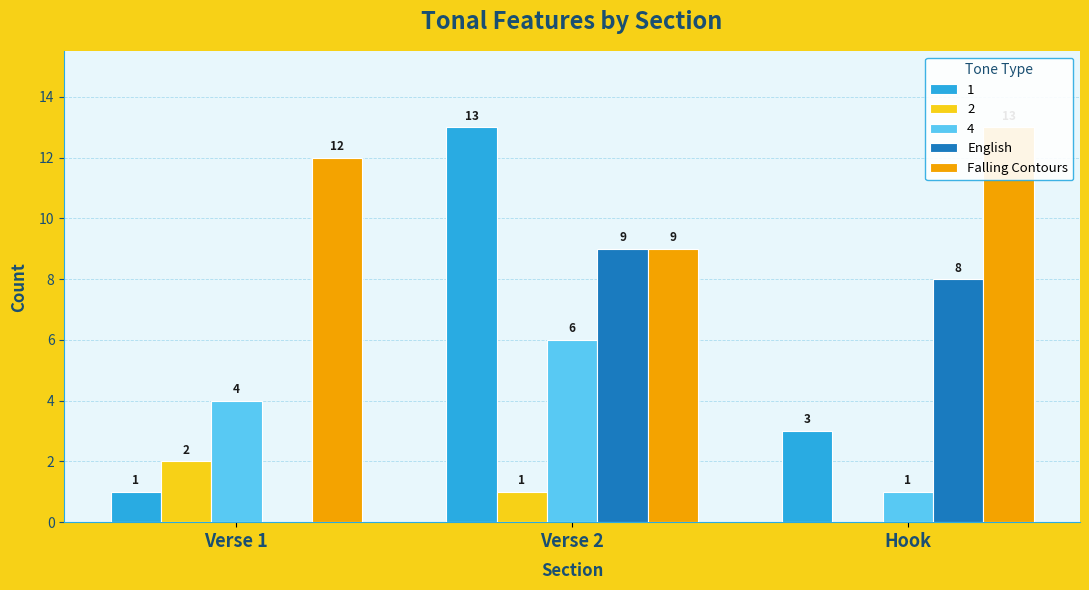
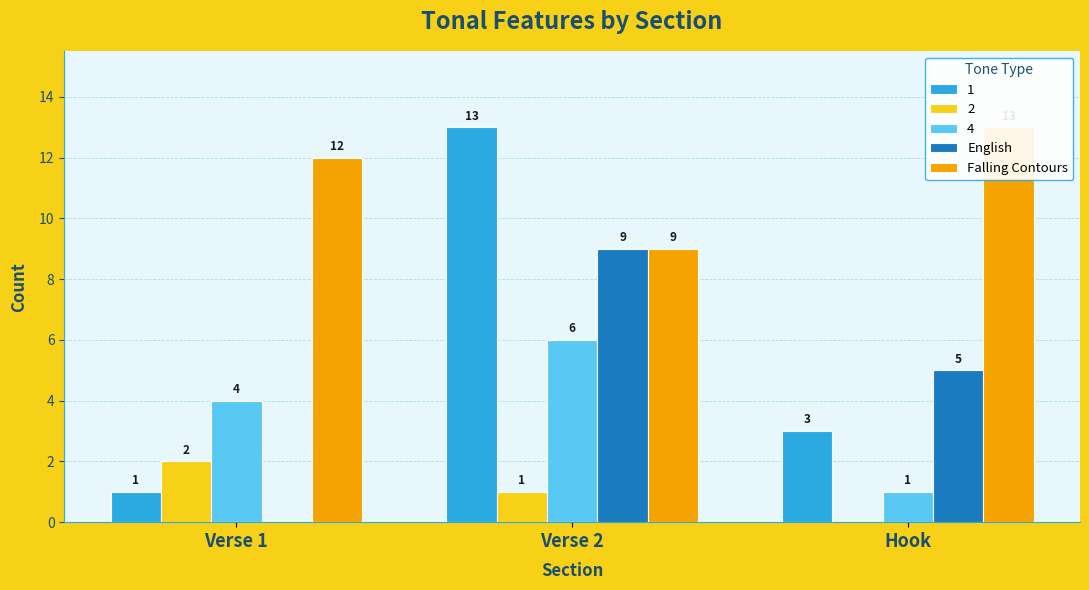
  {
    "English": {
      "Verse 2": 9,
-     "Hook": 8
+     "Hook": 5
    }
  }
